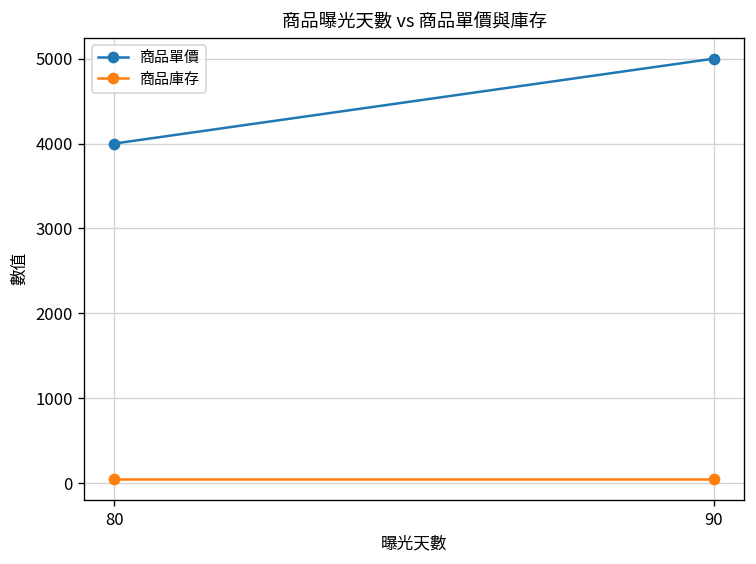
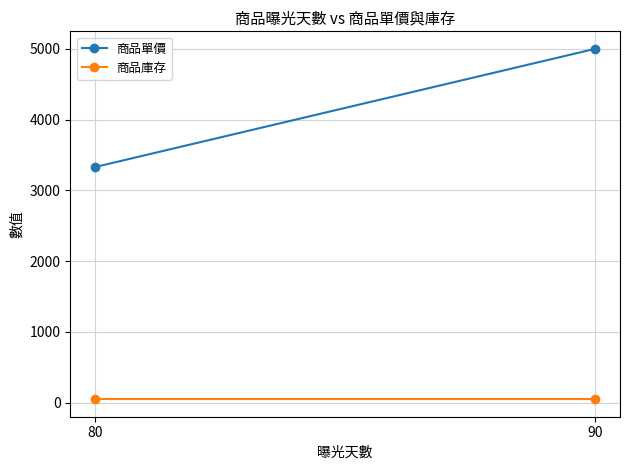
  {
    "商品單價": {
-     "80": 4000,
+     "80": 3300,
      "90": 5000
    },
    "商品庫存": {
      "80": 100,
      "90": 100
    }
  }
